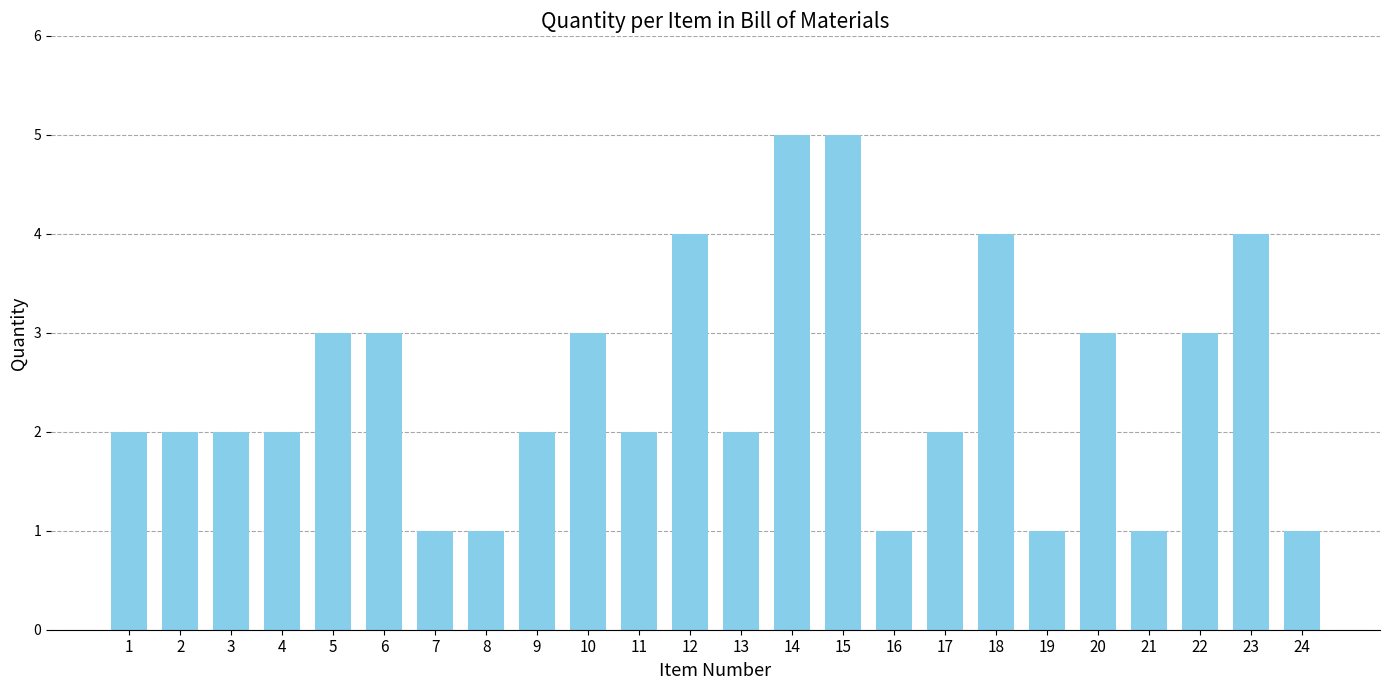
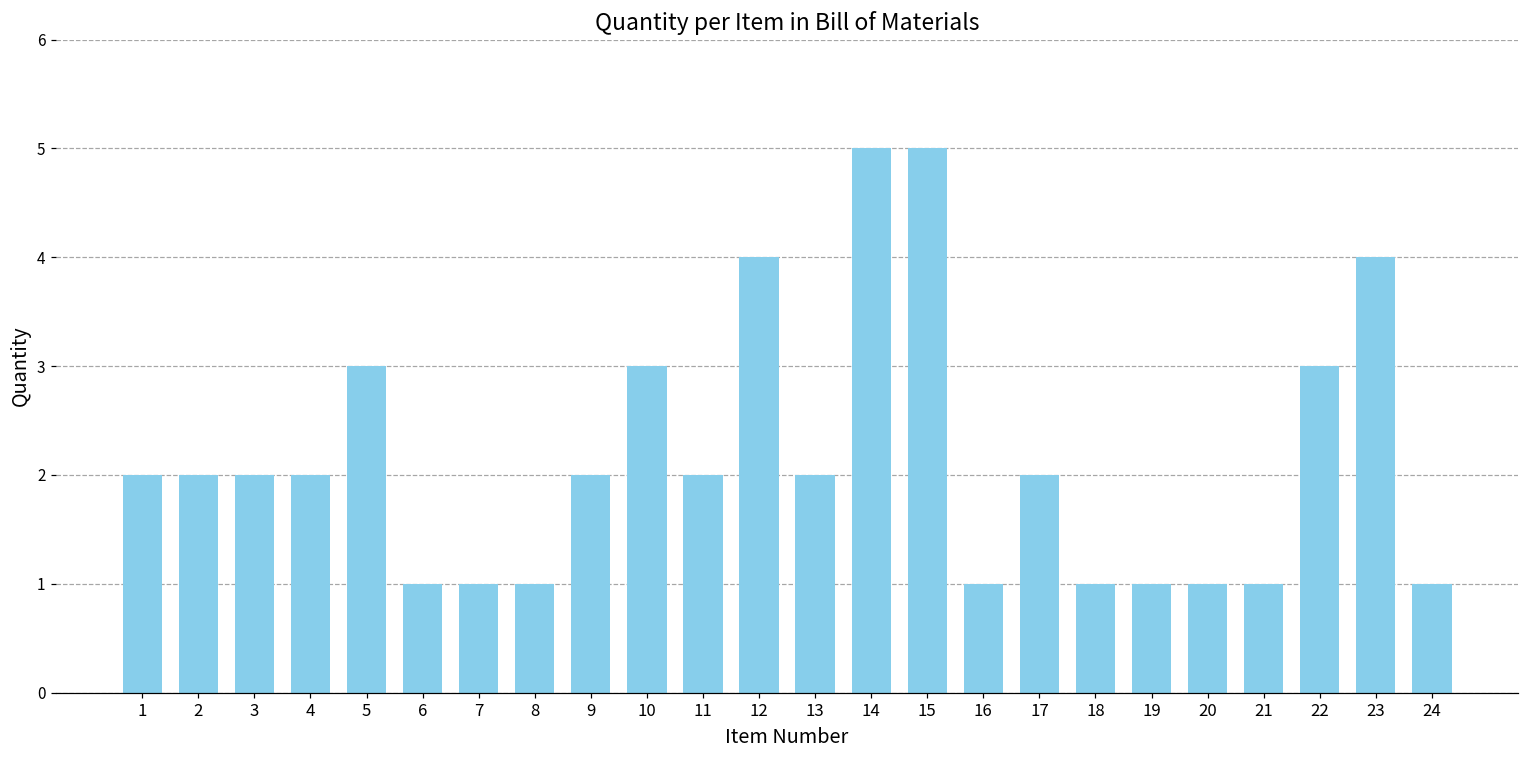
  {
    "1": 2,
    "2": 2,
    "3": 2,
    "4": 2,
    "5": 3,
-   "6": 3,
+   "6": 1,
    "7": 1,
    "8": 1,
    "9": 2,
    "10": 3,
    "11": 2,
    "12": 4,
    "13": 2,
    "14": 5,
    "15": 5,
    "16": 1,
    "17": 2,
-   "18": 4,
+   "18": 1,
    "19": 1,
-   "20": 3,
+   "20": 1,
    "21": 1,
    "22": 3,
    "23": 4,
    "24": 1
  }
